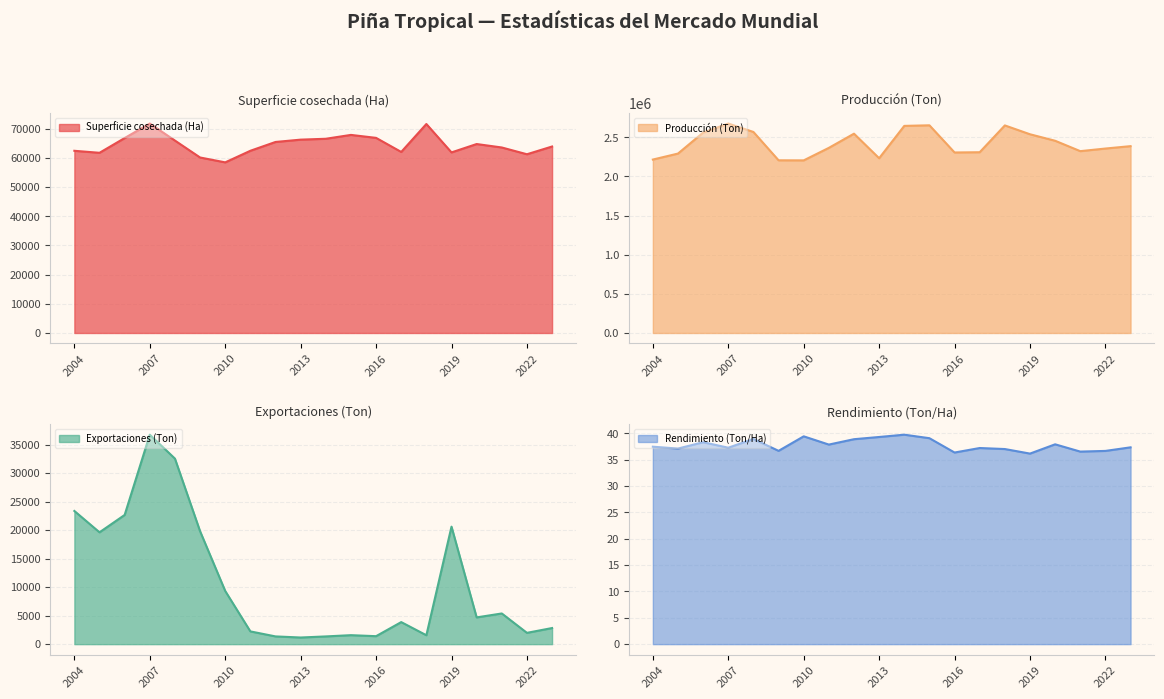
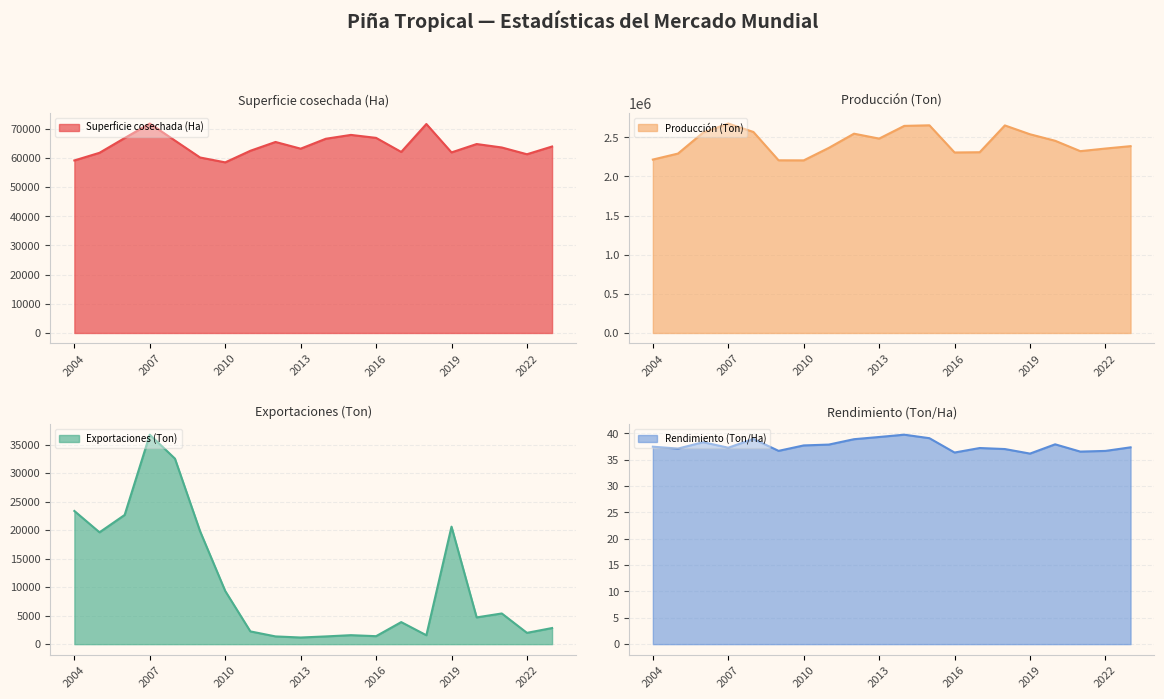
  {
    "Superficie cosechada (Ha)": {
-     "2004": 62000,
+     "2004": 59000,
      "2010": 59000,
-     "2013": 66000,
+     "2013": 63000,
      "2016": 67000,
      "2019": 62000,
      "2022": 61000
    },
    "Producción (Ton)": {
      "2004": 2200000,
      "2010": 2200000,
-     "2013": 2200000,
+     "2013": 2500000,
      "2016": 2300000,
      "2019": 2500000,
      "2022": 2400000
    },
    "Exportaciones (Ton)": {
      "2004": 23000,
      "2010": 9000,
      "2013": 1000,
      "2016": 1000,
      "2019": 21000,
      "2022": 2000
    },
    "Rendimiento (Ton/Ha)": {
-     "2010": 39,
+     "2010": 38,
      "2013": 39,
      "2016": 36,
      "2019": 36,
      "2022": 37
    }
  }
